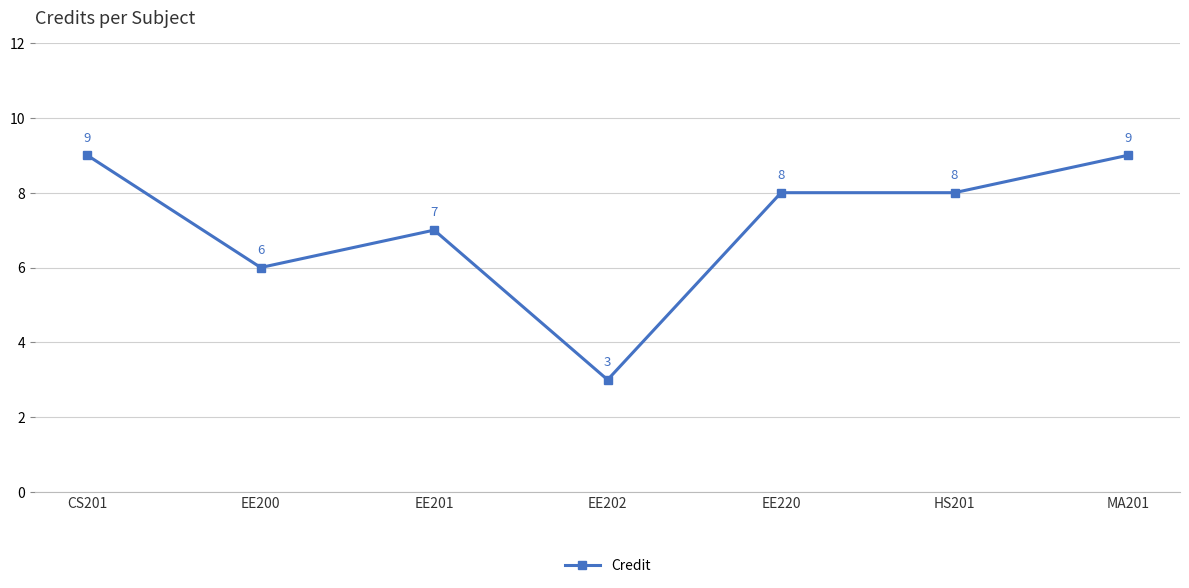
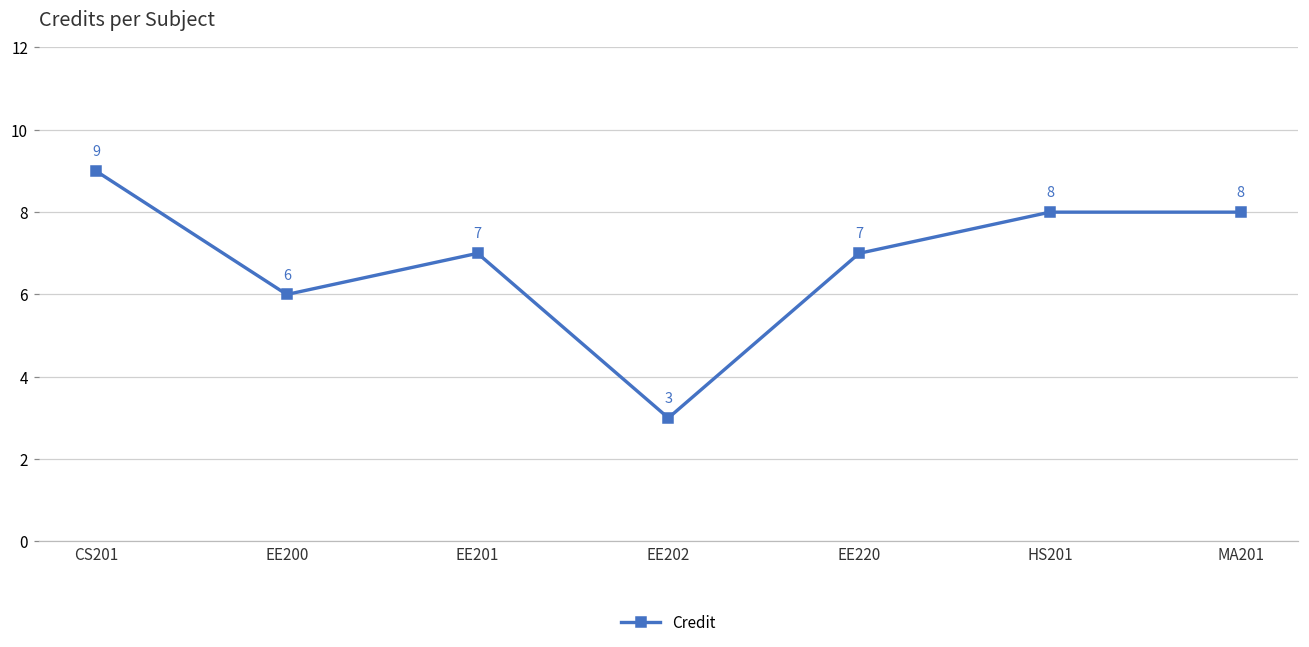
  {
    "CS201": 9,
    "EE200": 6,
    "EE201": 7,
    "EE202": 3,
-   "EE220": 8,
+   "EE220": 7,
    "HS201": 8,
-   "MA201": 9
+   "MA201": 8
  }
